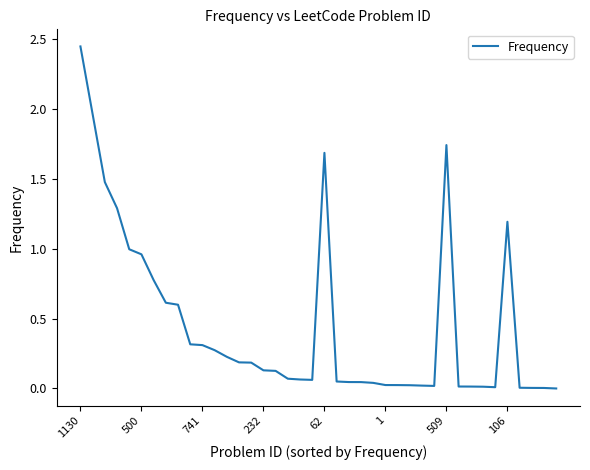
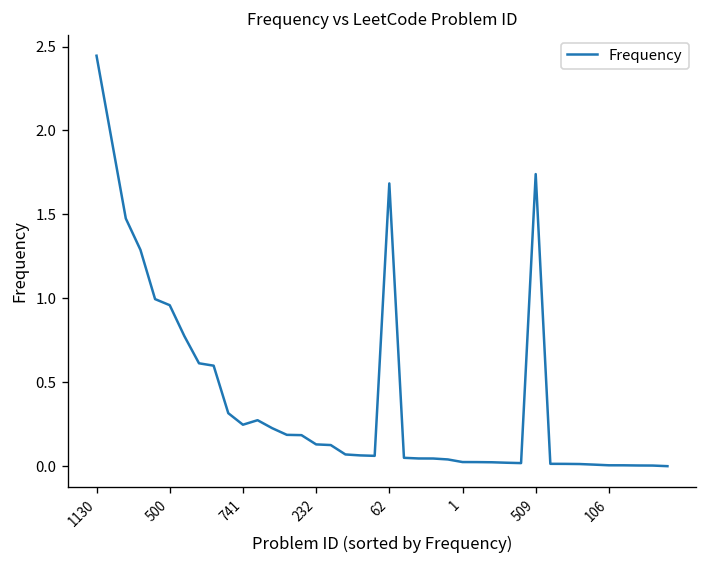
  {
    "1130": 2.45,
    "500": 0.96,
-   "741": 0.31,
+   "741": 0.25,
    "232": 0.13,
    "62": 1.68,
    "509": 1.74,
-   "106": 1.19
+   "106": 0.01
  }
